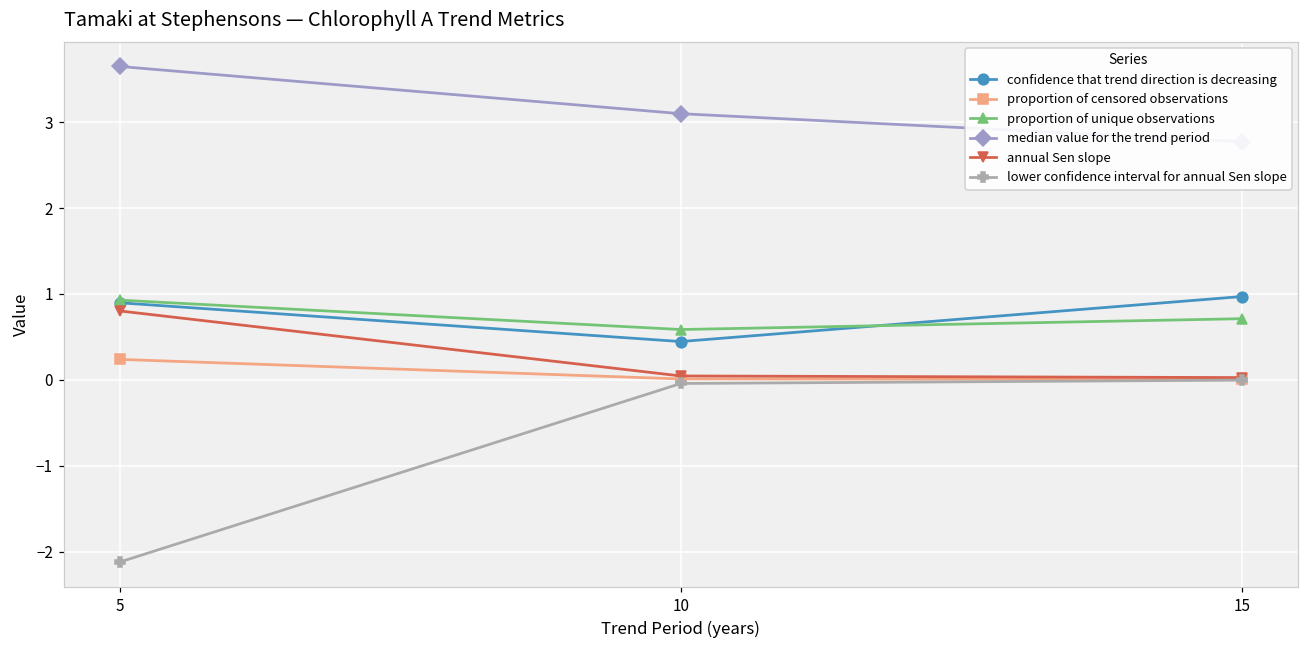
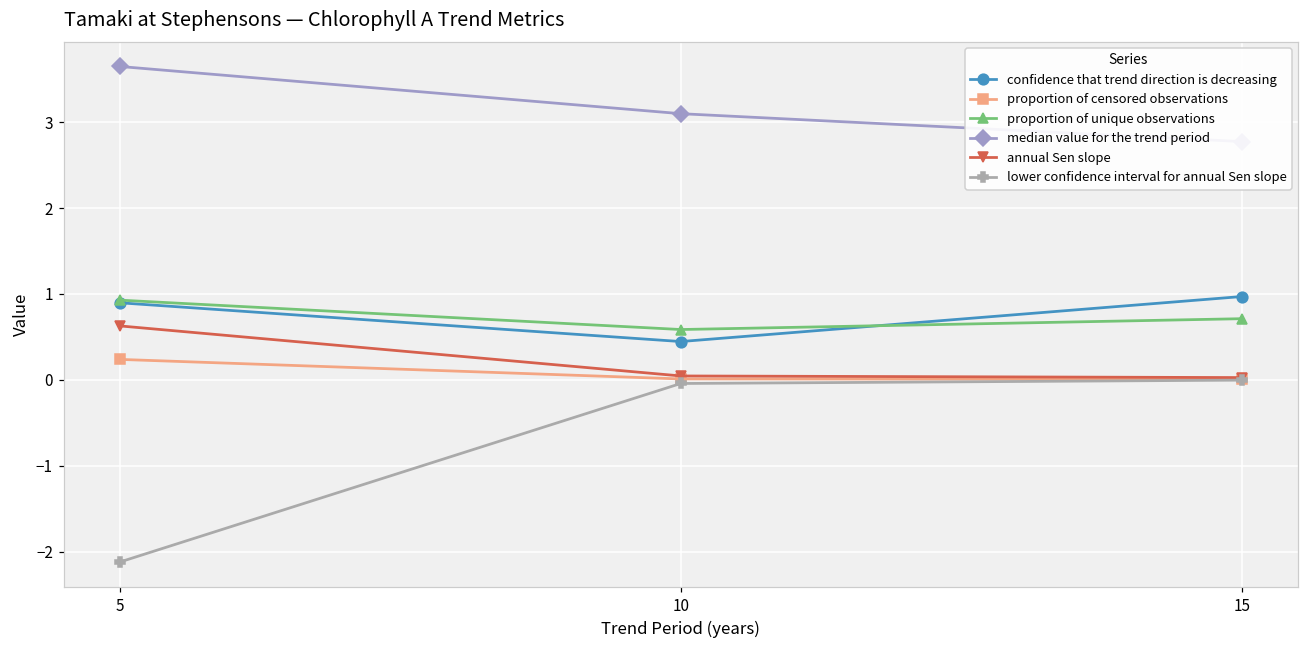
  {
    "confidence that trend direction is decreasing": {
      "10": 0.4,
      "15": 1.0
    },
    "proportion of censored observations": {
      "5": 0.2,
      "10": 0.0
    },
    "proportion of unique observations": {
      "10": 0.6,
      "15": 0.7
    },
    "annual Sen slope": {
-     "5": 0.8,
+     "5": 0.6,
      "10": 0.0
    }
  }
